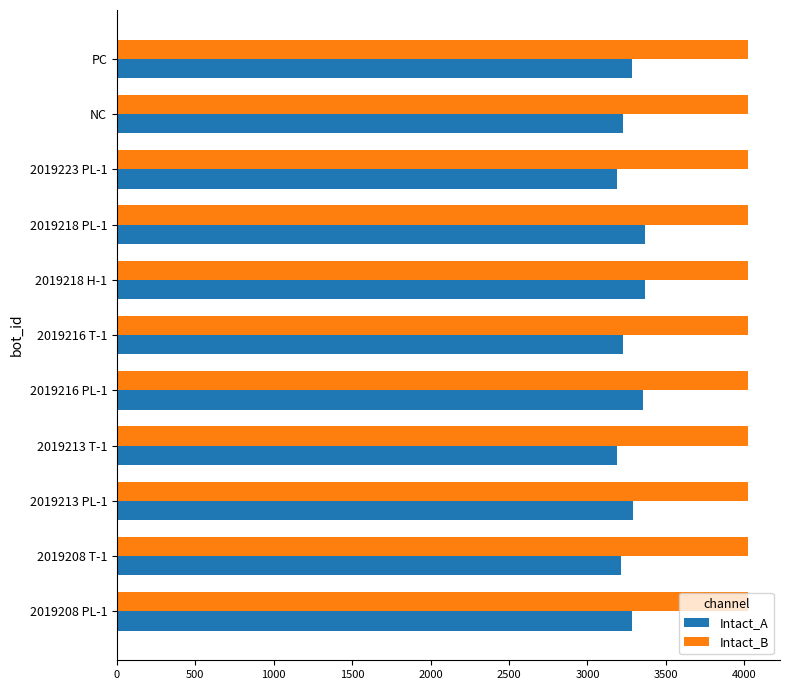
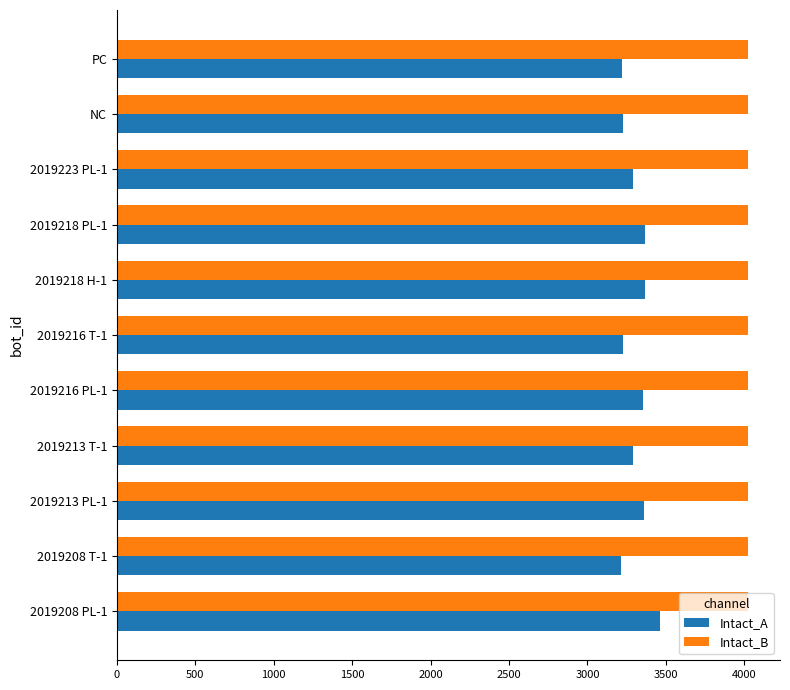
  {
    "Intact_A": {
-     "PC": 3290,
+     "PC": 3220,
      "NC": 3230,
-     "2019223 PL-1": 3190,
+     "2019223 PL-1": 3290,
      "2019218 PL-1": 3370,
      "2019218 H-1": 3360,
      "2019216 T-1": 3230,
      "2019216 PL-1": 3360,
-     "2019213 T-1": 3190,
-     "2019213 PL-1": 3290,
+     "2019213 T-1": 3290,
+     "2019213 PL-1": 3360,
      "2019208 T-1": 3220,
-     "2019208 PL-1": 3290
+     "2019208 PL-1": 3470
    },
    "Intact_B": {
      "PC": 4030,
      "NC": 4030,
      "2019223 PL-1": 4030,
      "2019218 PL-1": 4030,
      "2019218 H-1": 4030,
      "2019216 T-1": 4030,
      "2019216 PL-1": 4030,
      "2019213 T-1": 4030,
      "2019213 PL-1": 4030,
      "2019208 T-1": 4030
    }
  }
